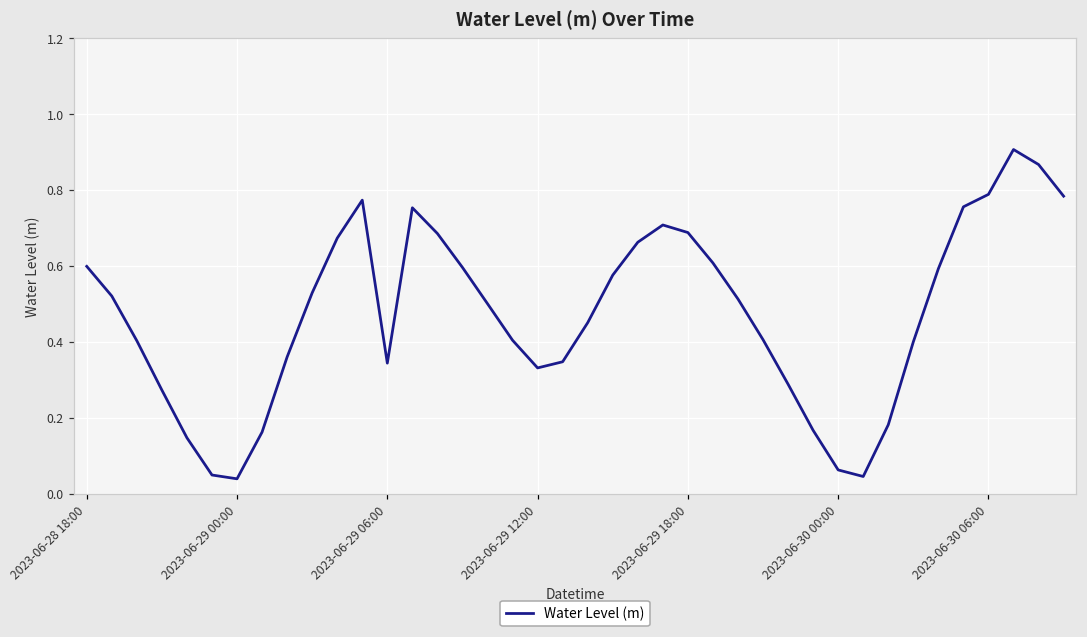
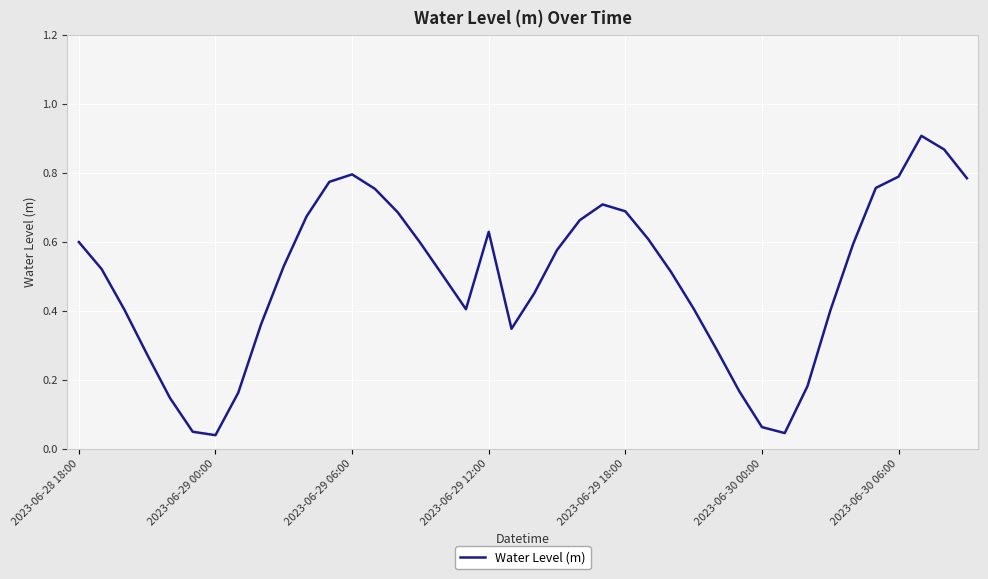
  {
    "2023-06-28 18:00": 0.60,
    "2023-06-29 00:00": 0.04,
-   "2023-06-29 06:00": 0.34,
-   "2023-06-29 12:00": 0.33,
+   "2023-06-29 06:00": 0.80,
+   "2023-06-29 12:00": 0.63,
    "2023-06-29 18:00": 0.69,
    "2023-06-30 00:00": 0.06,
    "2023-06-30 06:00": 0.79
  }
